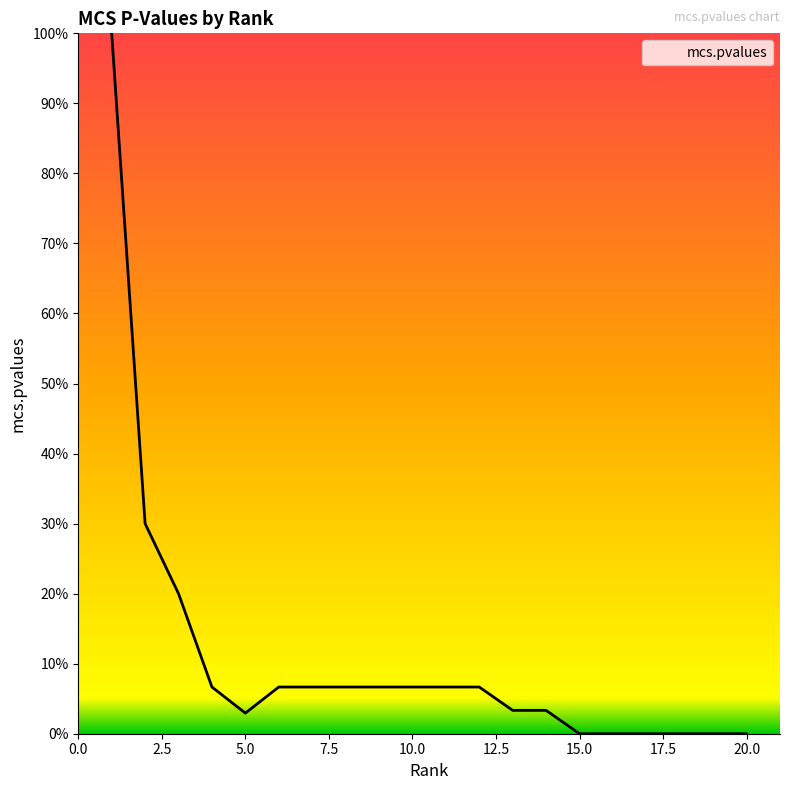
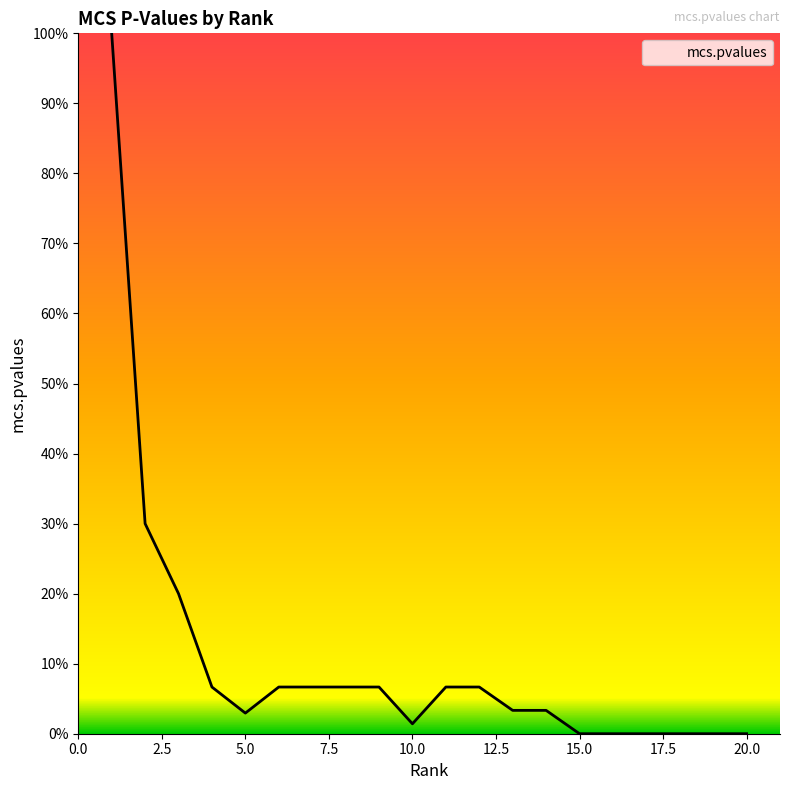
  {
    "5.0": "3%",
-   "10.0": "7%",
+   "10.0": "1%",
    "15.0": "0%",
    "20.0": "0%"
  }
